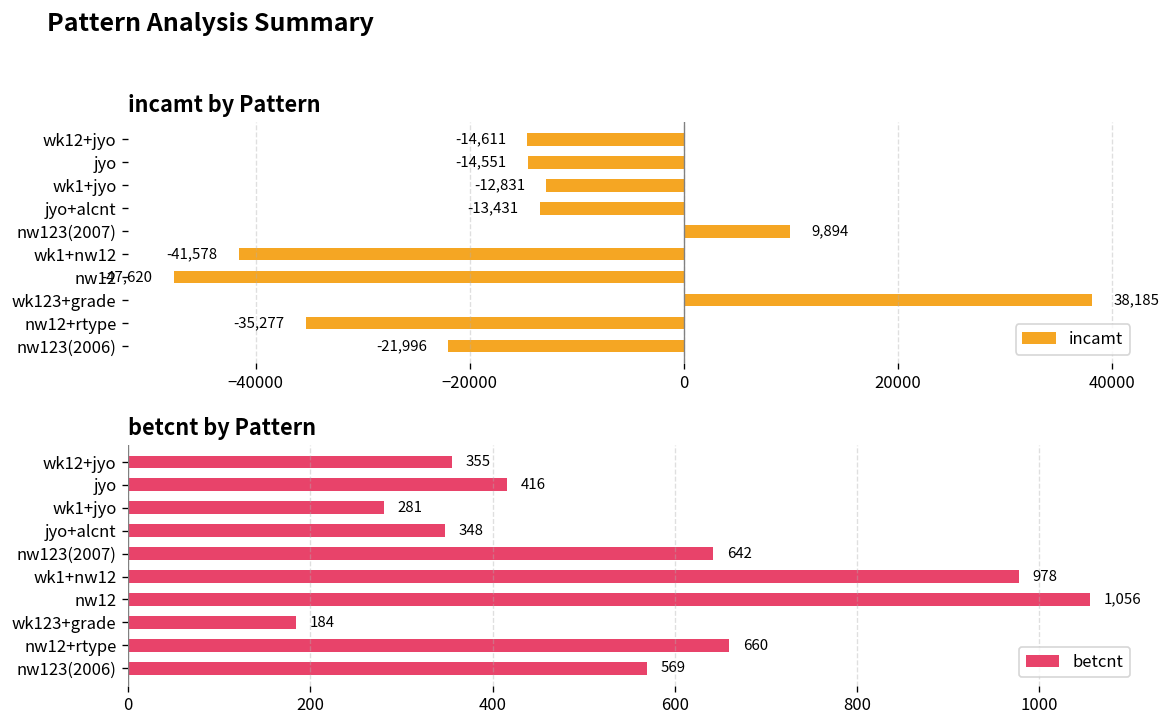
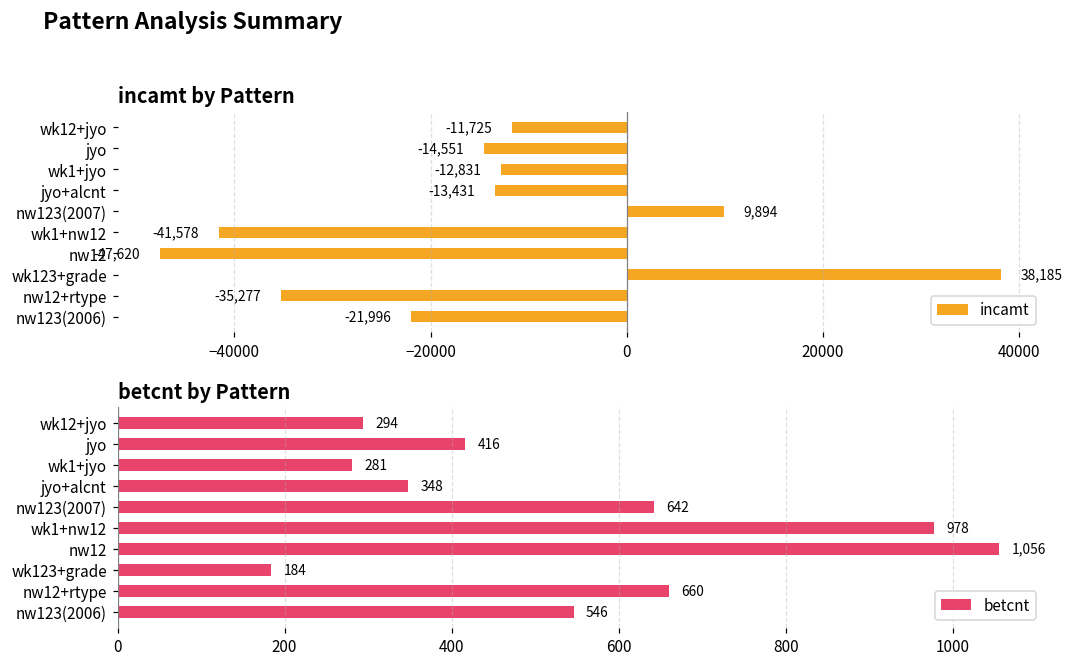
  {
    "incamt by Pattern": {
-     "wk12+jyo": "-14,611",
+     "wk12+jyo": "-11,725",
      "jyo": "-14,551",
      "wk1+jyo": "-12,831",
      "jyo+alcnt": "-13,431",
      "nw123(2007)": "9,894",
      "wk1+nw12": "-41,578",
      "nw12": "-47,620",
      "wk123+grade": "38,185",
      "nw12+rtype": "-35,277",
      "nw123(2006)": "-21,996"
    },
    "betcnt by Pattern": {
-     "wk12+jyo": "355",
+     "wk12+jyo": "294",
      "jyo": "416",
      "wk1+jyo": "281",
      "jyo+alcnt": "348",
      "nw123(2007)": "642",
      "wk1+nw12": "978",
      "nw12": "1,056",
      "wk123+grade": "184",
      "nw12+rtype": "660",
-     "nw123(2006)": "569"
+     "nw123(2006)": "546"
    }
  }
